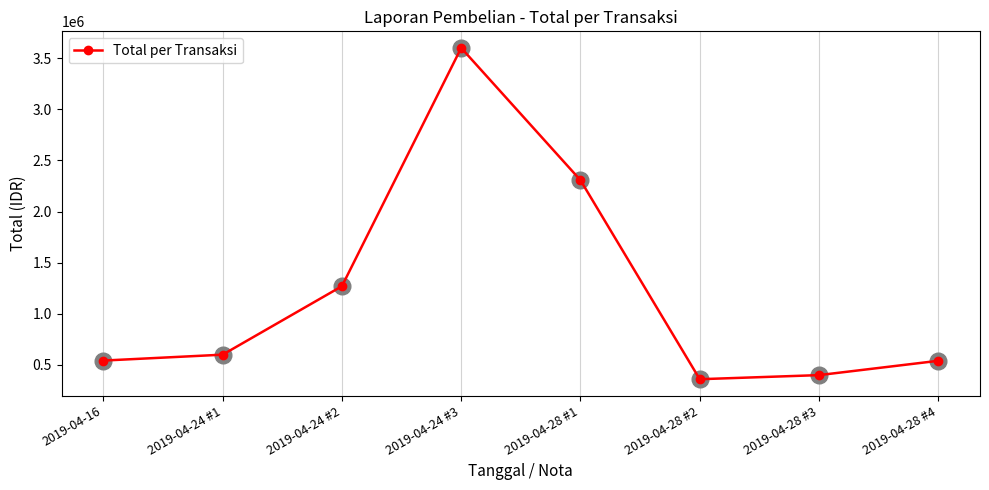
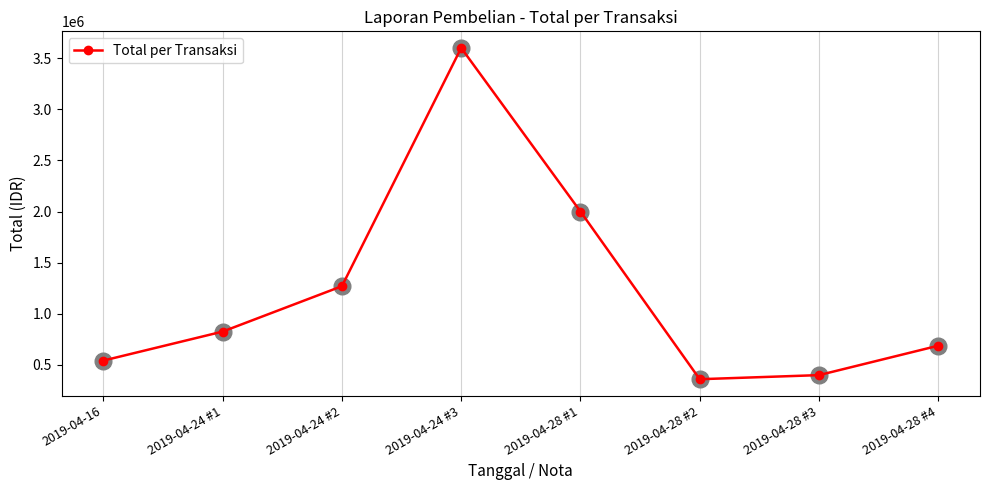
  {
    "2019-04-16": 540000,
-   "2019-04-24 #1": 600000,
+   "2019-04-24 #1": 830000,
    "2019-04-24 #2": 1270000,
    "2019-04-24 #3": 3600000,
-   "2019-04-28 #1": 2310000,
+   "2019-04-28 #1": 2000000,
    "2019-04-28 #2": 360000,
    "2019-04-28 #3": 400000,
-   "2019-04-28 #4": 540000
+   "2019-04-28 #4": 690000
  }
